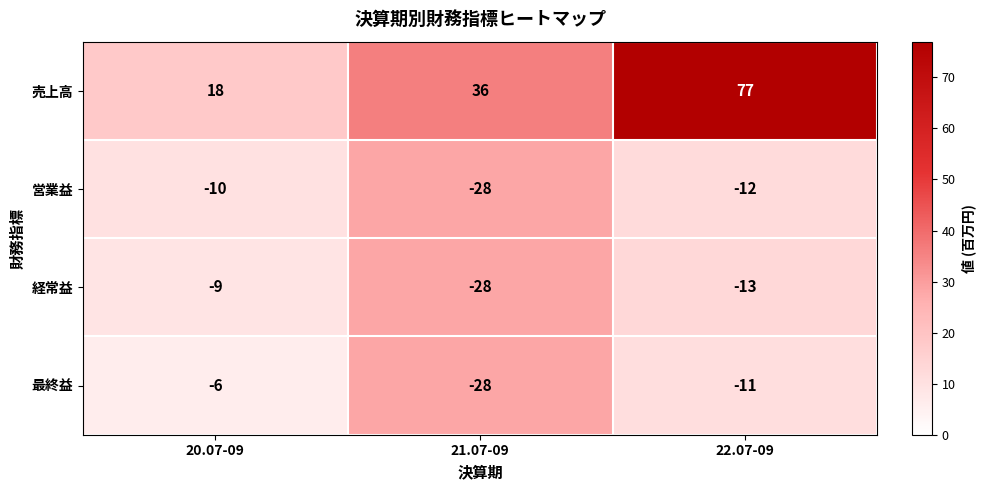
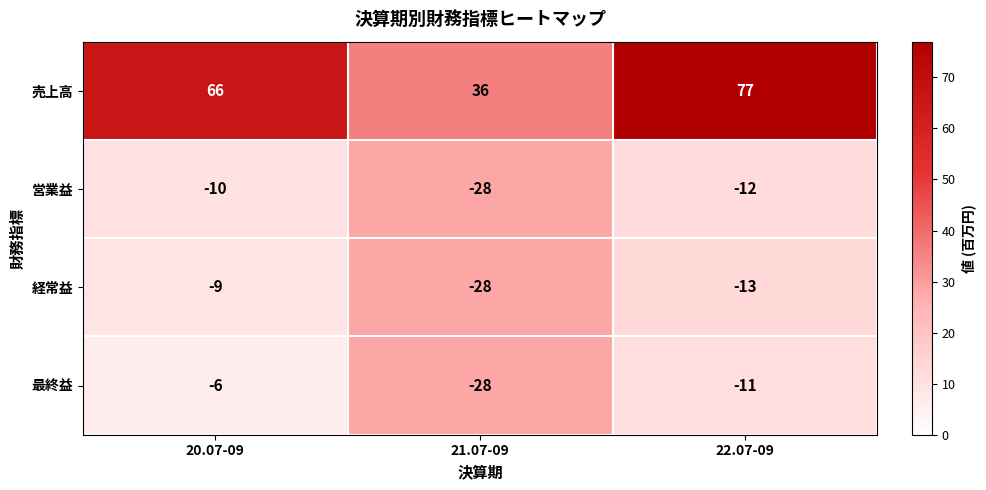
  {
    "売上高": {
-     "20.07-09": 18,
+     "20.07-09": 66,
      "21.07-09": 36,
      "22.07-09": 77
    },
    "営業益": {
      "20.07-09": -10,
      "21.07-09": -28,
      "22.07-09": -12
    },
    "経常益": {
      "20.07-09": -9,
      "21.07-09": -28,
      "22.07-09": -13
    },
    "最終益": {
      "20.07-09": -6,
      "21.07-09": -28,
      "22.07-09": -11
    }
  }
